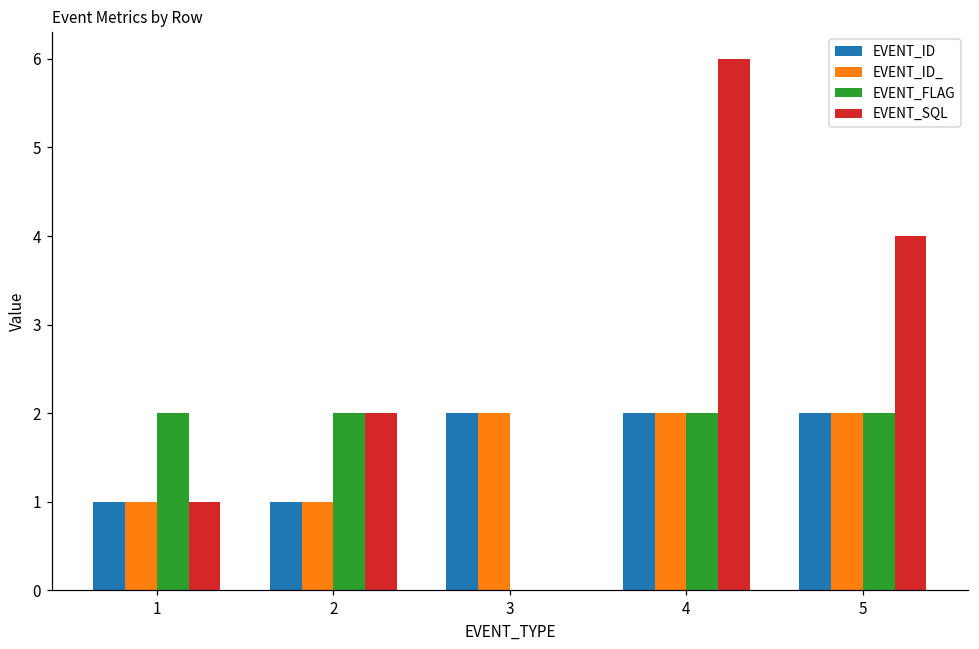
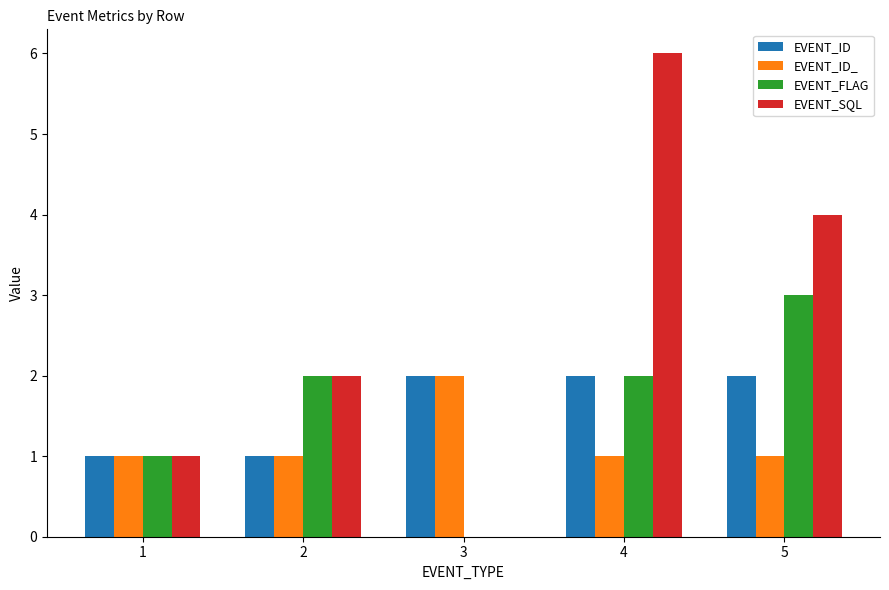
  {
    "EVENT_ID": {
      "1": 1,
      "2": 1,
      "3": 2,
      "4": 2,
      "5": 2
    },
    "EVENT_ID_": {
      "1": 1,
      "2": 1,
      "3": 2,
-     "4": 2,
-     "5": 2
+     "4": 1,
+     "5": 1
    },
    "EVENT_FLAG": {
-     "1": 2,
+     "1": 1,
      "2": 2,
      "3": 0,
      "4": 2,
-     "5": 2
+     "5": 3
    },
    "EVENT_SQL": {
      "1": 1,
      "2": 2,
      "3": 0,
      "4": 6,
      "5": 4
    }
  }
